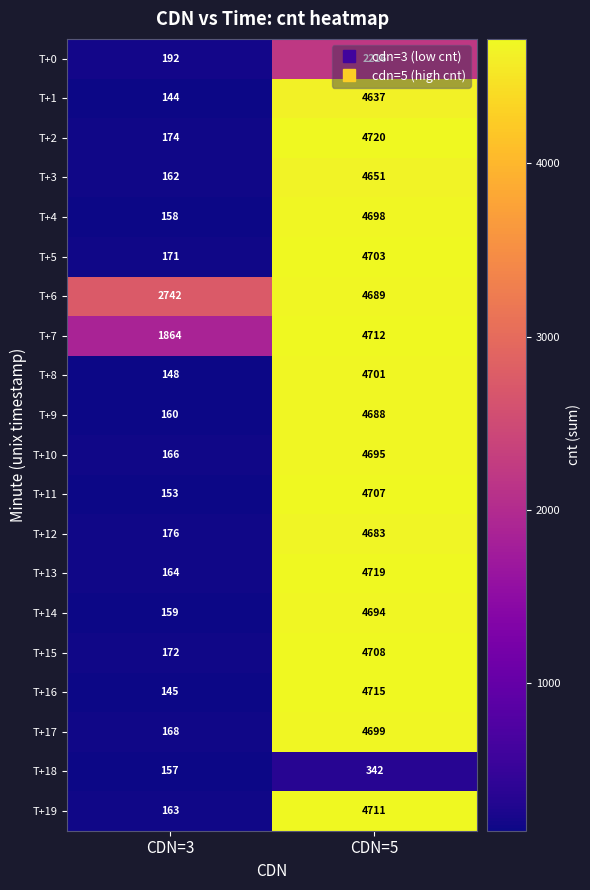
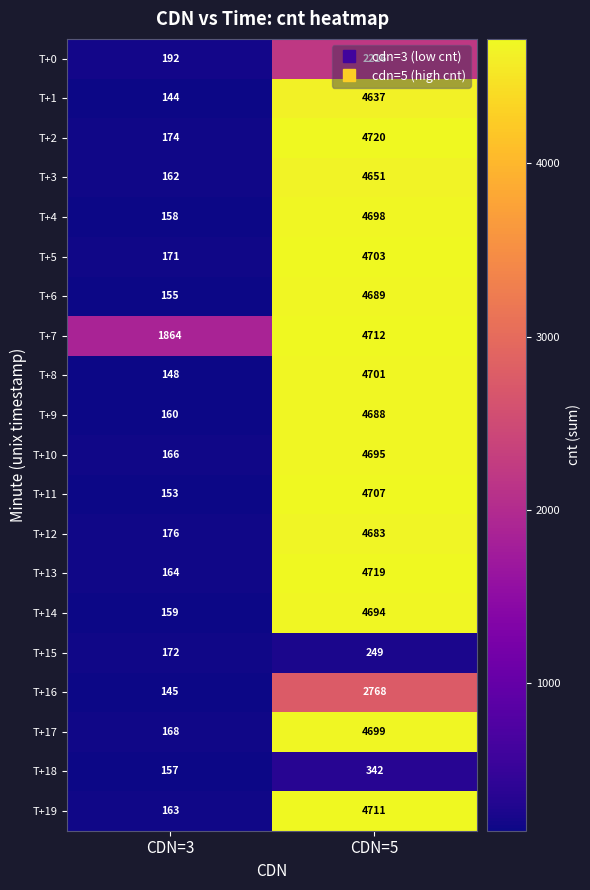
  {
    "T+0": {
      "CDN=3": 192
    },
    "T+1": {
      "CDN=3": 144,
      "CDN=5": 4637
    },
    "T+2": {
      "CDN=3": 174,
      "CDN=5": 4720
    },
    "T+3": {
      "CDN=3": 162,
      "CDN=5": 4651
    },
    "T+4": {
      "CDN=3": 158,
      "CDN=5": 4698
    },
    "T+5": {
      "CDN=3": 171,
      "CDN=5": 4703
    },
    "T+6": {
-     "CDN=3": 2742,
+     "CDN=3": 155,
      "CDN=5": 4689
    },
    "T+7": {
      "CDN=3": 1864,
      "CDN=5": 4712
    },
    "T+8": {
      "CDN=3": 148,
      "CDN=5": 4701
    },
    "T+9": {
      "CDN=3": 160,
      "CDN=5": 4688
    },
    "T+10": {
      "CDN=3": 166,
      "CDN=5": 4695
    },
    "T+11": {
      "CDN=3": 153,
      "CDN=5": 4707
    },
    "T+12": {
      "CDN=3": 176,
      "CDN=5": 4683
    },
    "T+13": {
      "CDN=3": 164,
      "CDN=5": 4719
    },
    "T+14": {
      "CDN=3": 159,
      "CDN=5": 4694
    },
    "T+15": {
      "CDN=3": 172,
-     "CDN=5": 4708
+     "CDN=5": 249
    },
    "T+16": {
      "CDN=3": 145,
-     "CDN=5": 4715
+     "CDN=5": 2768
    },
    "T+17": {
      "CDN=3": 168,
      "CDN=5": 4699
    },
    "T+18": {
      "CDN=3": 157,
      "CDN=5": 342
    },
    "T+19": {
      "CDN=3": 163,
      "CDN=5": 4711
    }
  }
